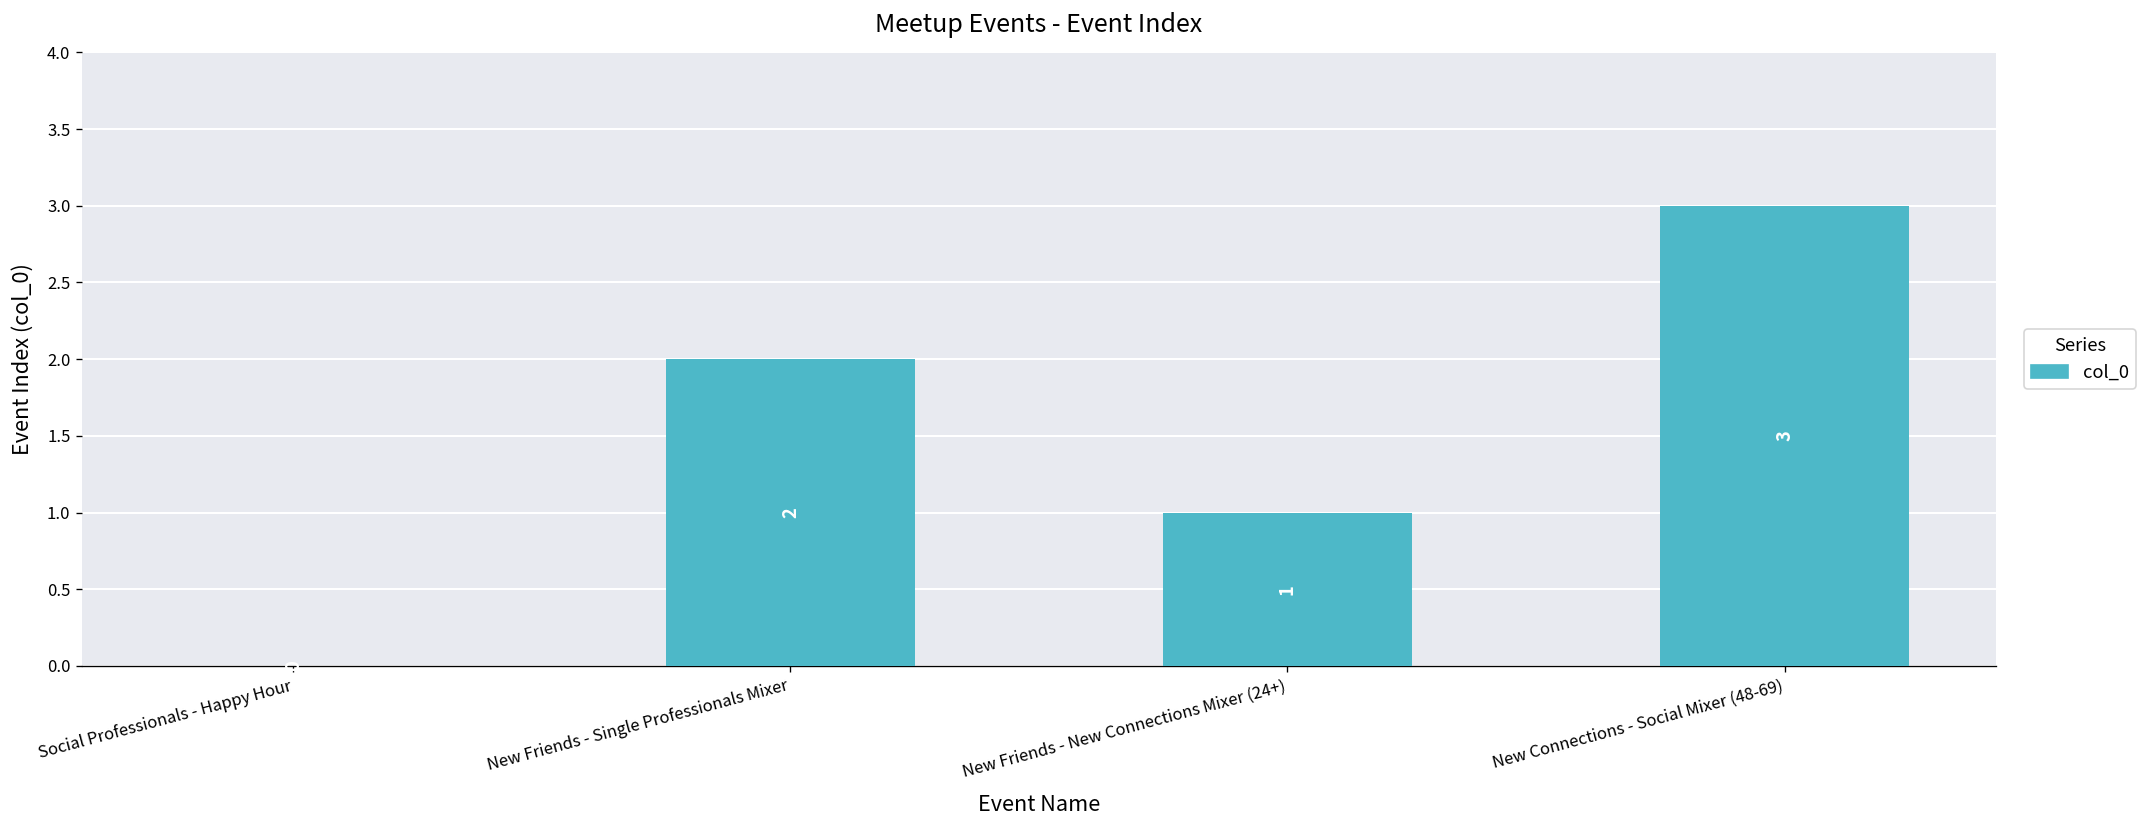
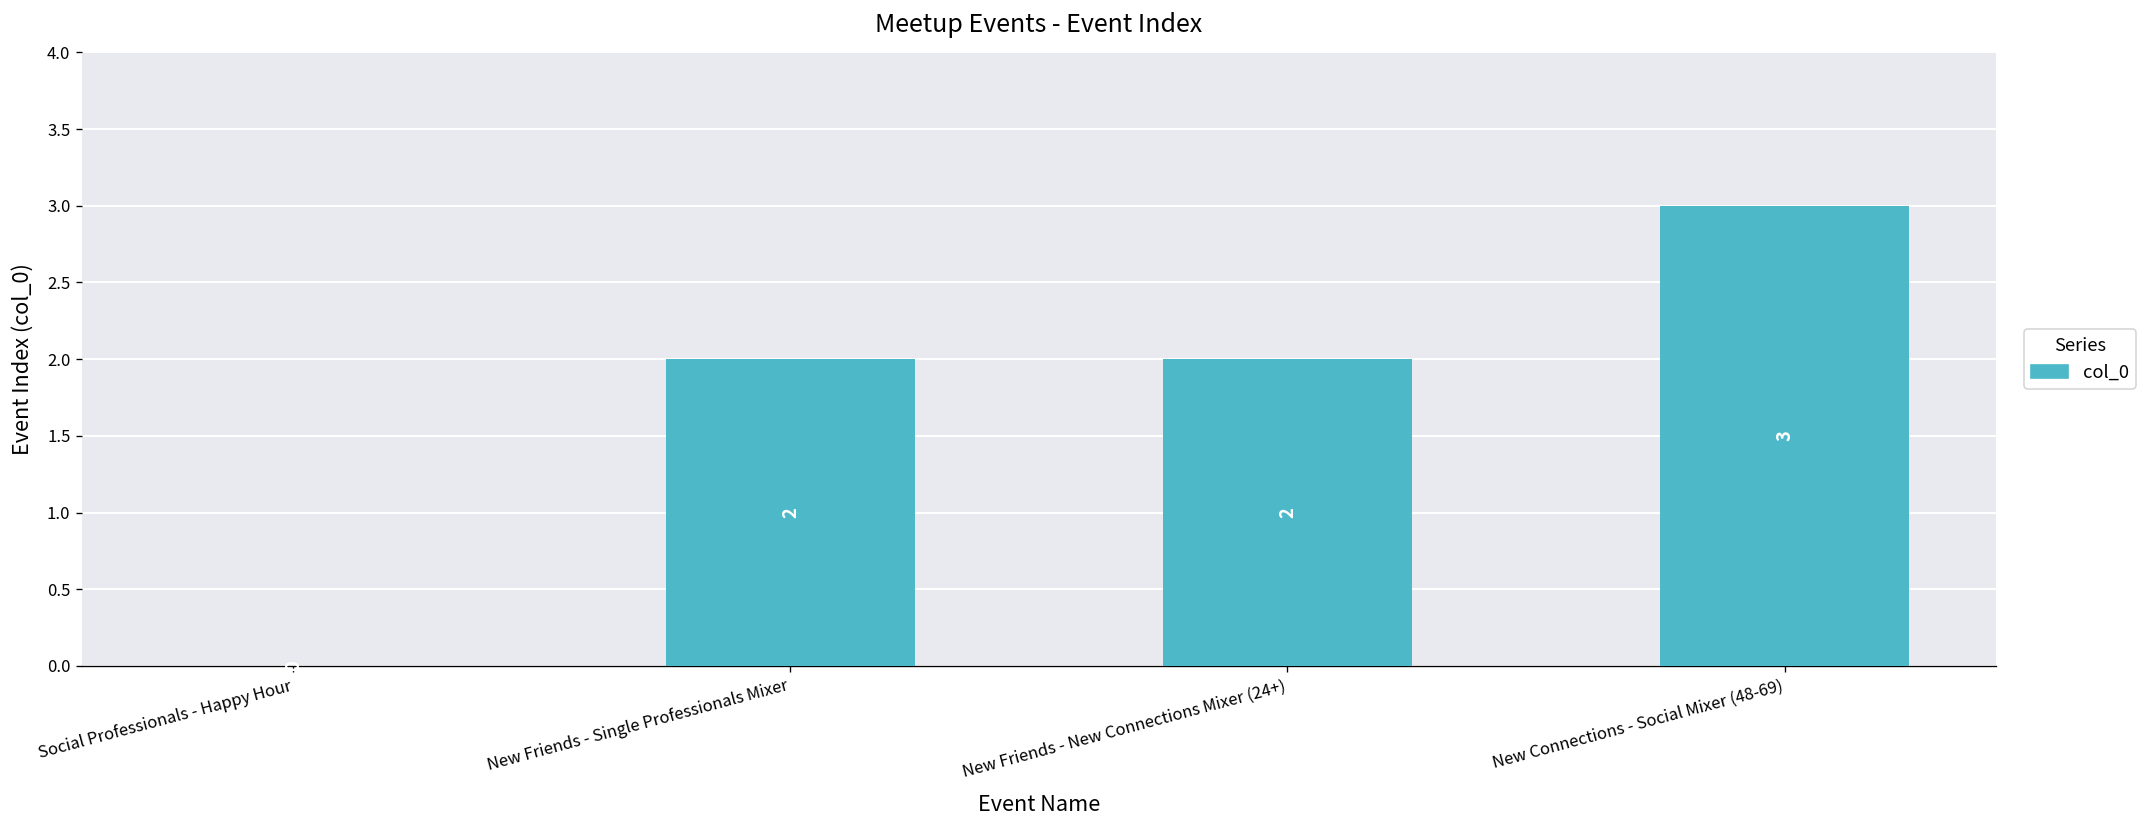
  {
    "New Friends - Single Professionals Mixer": 2,
-   "New Friends - New Connections Mixer (24+)": 1,
+   "New Friends - New Connections Mixer (24+)": 2,
    "New Connections - Social Mixer (48-69)": 3
  }
